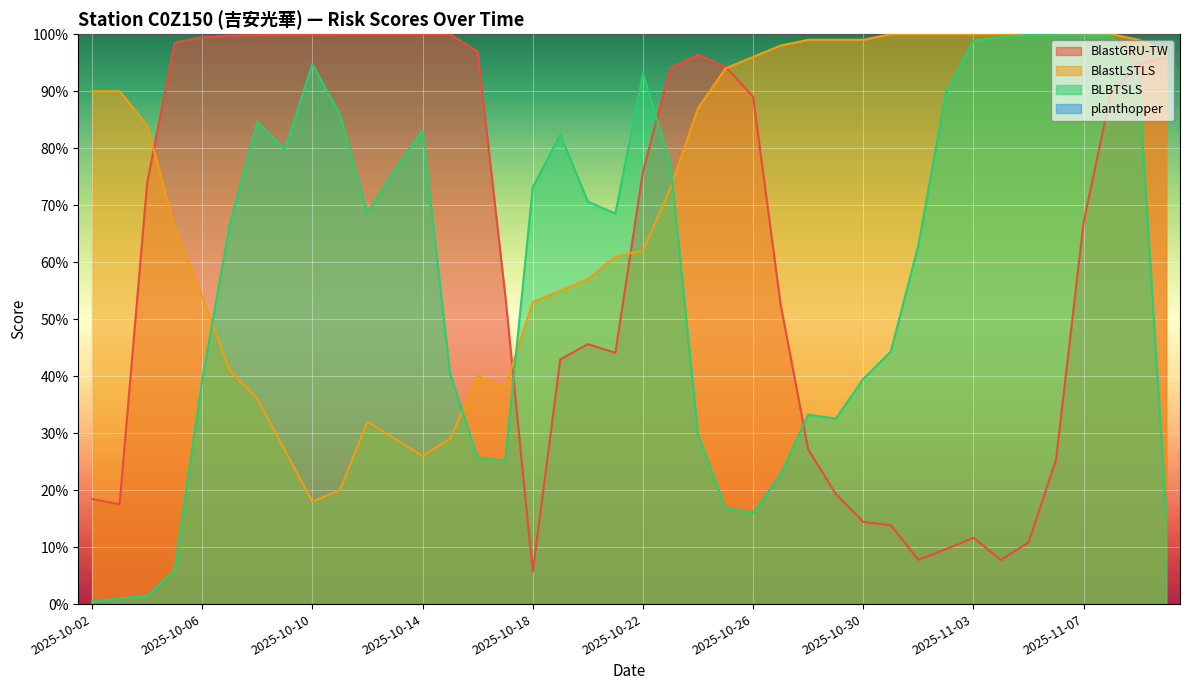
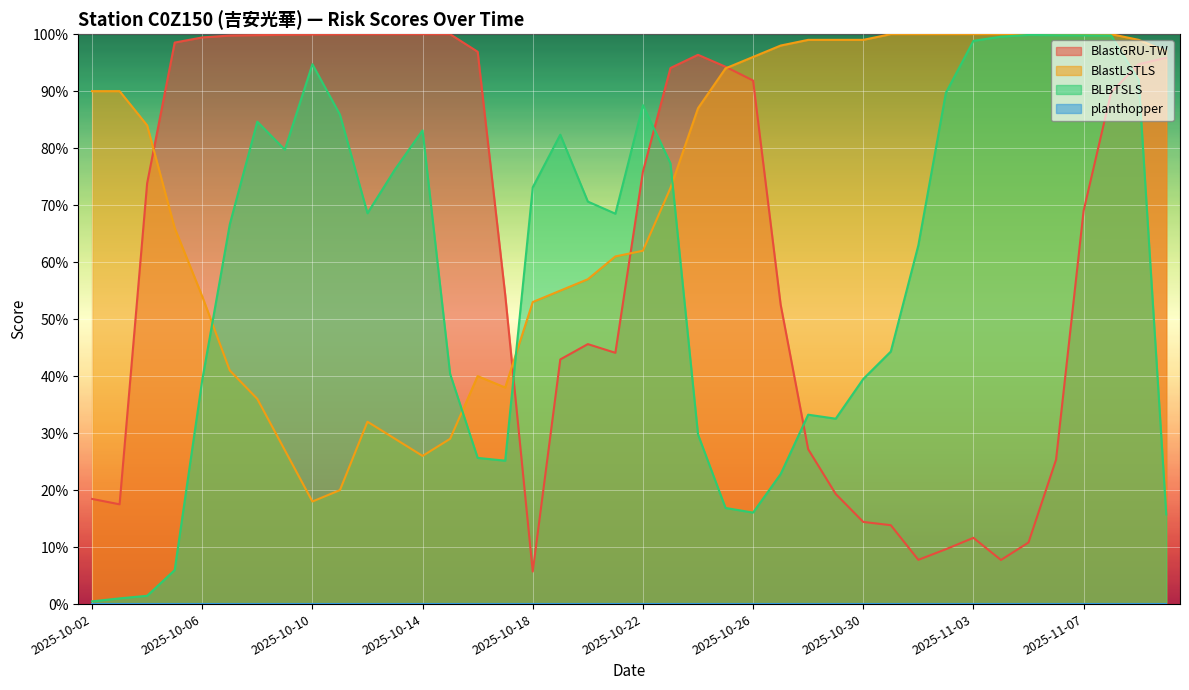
  {
    "BlastGRU-TW": {
      "2025-10-02": "18%",
      "2025-10-06": "99%",
      "2025-10-10": "100%",
      "2025-10-14": "100%",
      "2025-10-18": "6%",
      "2025-10-22": "76%",
-     "2025-10-26": "89%",
+     "2025-10-26": "92%",
      "2025-10-30": "14%",
      "2025-11-03": "12%",
-     "2025-11-07": "67%"
+     "2025-11-07": "69%"
    },
    "BlastLSTLS": {
      "2025-10-02": "90%",
      "2025-10-06": "54%",
      "2025-10-10": "18%",
      "2025-10-14": "26%",
      "2025-10-18": "53%",
      "2025-10-22": "62%",
      "2025-10-26": "96%",
      "2025-10-30": "99%",
      "2025-11-03": "100%"
    },
    "BLBTSLS": {
      "2025-10-02": "0%",
      "2025-10-06": "39%",
      "2025-10-10": "95%",
      "2025-10-14": "83%",
      "2025-10-18": "73%",
-     "2025-10-22": "93%",
+     "2025-10-22": "88%",
      "2025-10-26": "16%",
      "2025-10-30": "39%",
      "2025-11-03": "99%"
    },
    "planthopper": {
      "2025-10-02": "0%",
      "2025-10-06": "0%",
      "2025-10-10": "0%",
      "2025-10-14": "0%",
      "2025-10-18": "0%",
      "2025-10-22": "0%",
      "2025-10-26": "0%",
      "2025-10-30": "0%",
      "2025-11-03": "0%",
      "2025-11-07": "0%"
    }
  }
